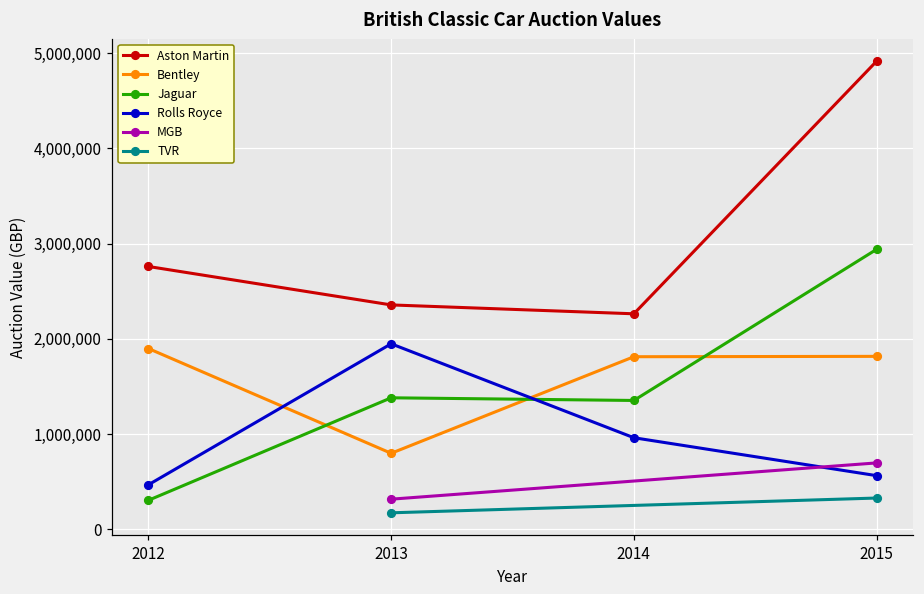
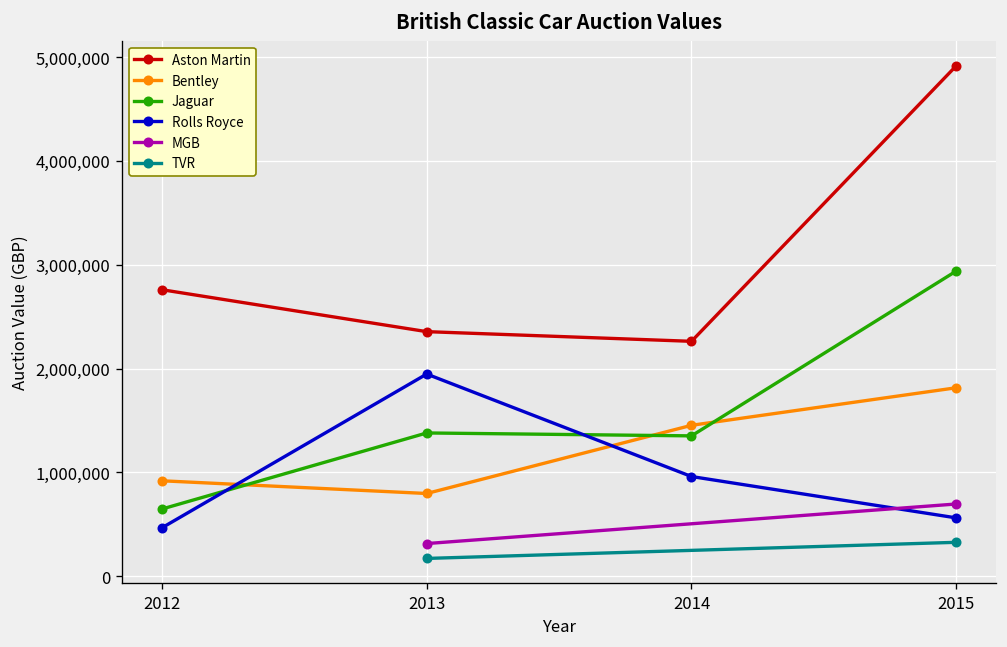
  {
    "Aston Martin": {
      "2012": "2,800,000",
      "2013": "2,400,000",
      "2014": "2,300,000",
      "2015": "4,900,000"
    },
    "Bentley": {
-     "2012": "1,900,000",
+     "2012": "900,000",
      "2013": "800,000",
-     "2014": "1,800,000",
+     "2014": "1,500,000",
      "2015": "1,800,000"
    },
    "Jaguar": {
-     "2012": "300,000",
+     "2012": "600,000",
      "2013": "1,400,000",
      "2014": "1,400,000",
      "2015": "2,900,000"
    },
    "Rolls Royce": {
      "2012": "500,000",
      "2013": "1,900,000",
      "2014": "1,000,000",
      "2015": "600,000"
    },
    "MGB": {
      "2013": "300,000",
      "2015": "700,000"
    },
    "TVR": {
      "2013": "200,000",
      "2015": "300,000"
    }
  }
